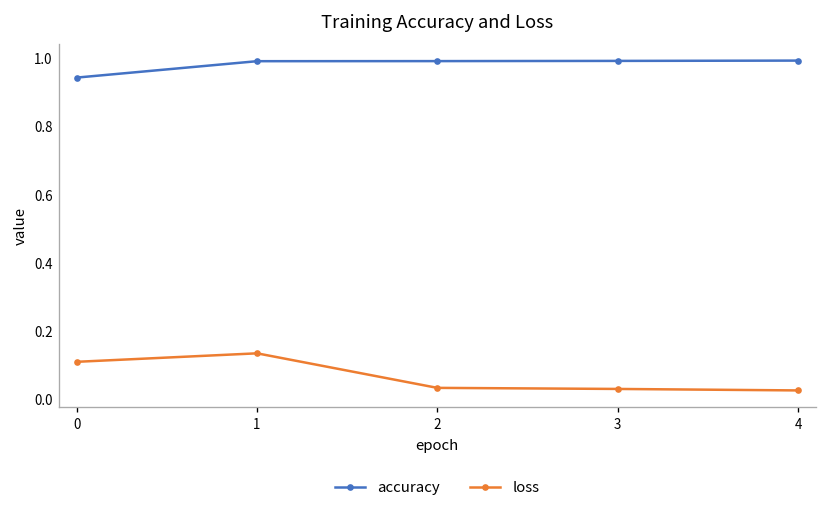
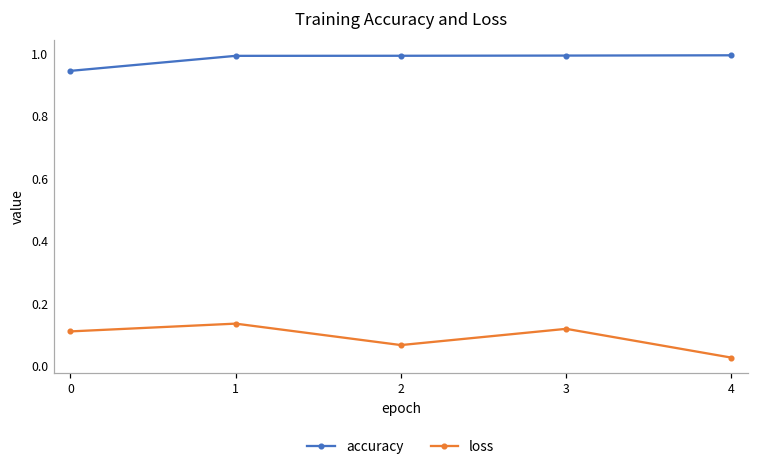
  {
    "accuracy": {
      "0": 0.94,
      "1": 0.99,
      "2": 0.99,
      "3": 0.99,
      "4": 0.99
    },
    "loss": {
      "0": 0.11,
      "1": 0.13,
-     "2": 0.03,
-     "3": 0.03,
+     "2": 0.07,
+     "3": 0.12,
      "4": 0.03
    }
  }
